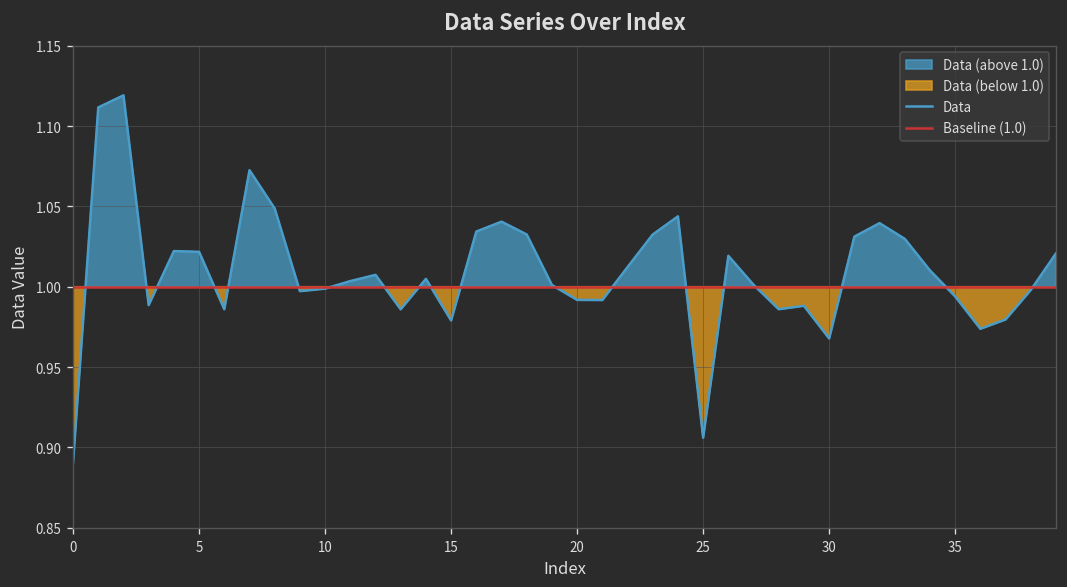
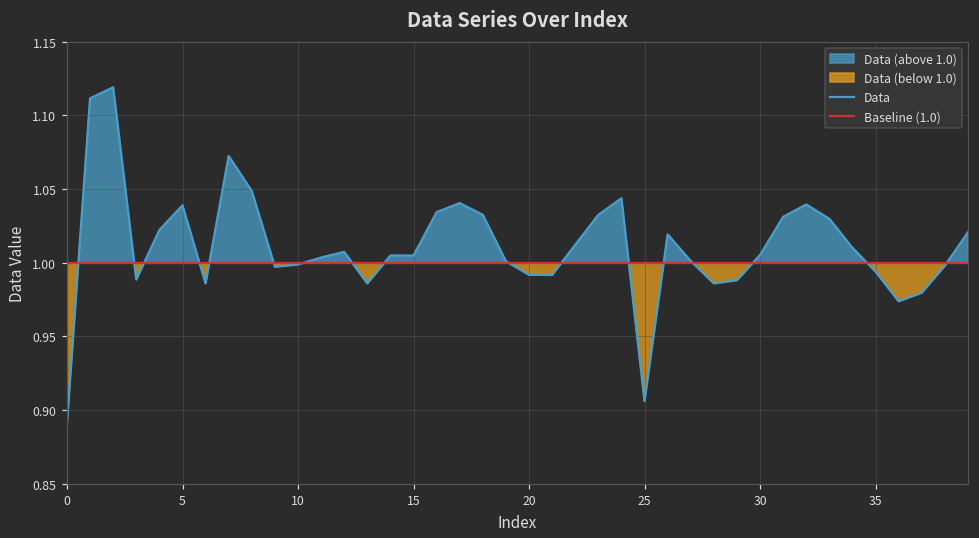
  {
    "0": 0.891,
-   "5": 1.022,
+   "5": 1.039,
    "10": 0.999,
-   "15": 0.979,
+   "15": 1.005,
    "20": 0.992,
    "25": 0.906,
-   "30": 0.968,
+   "30": 1.005,
    "35": 0.994
  }
